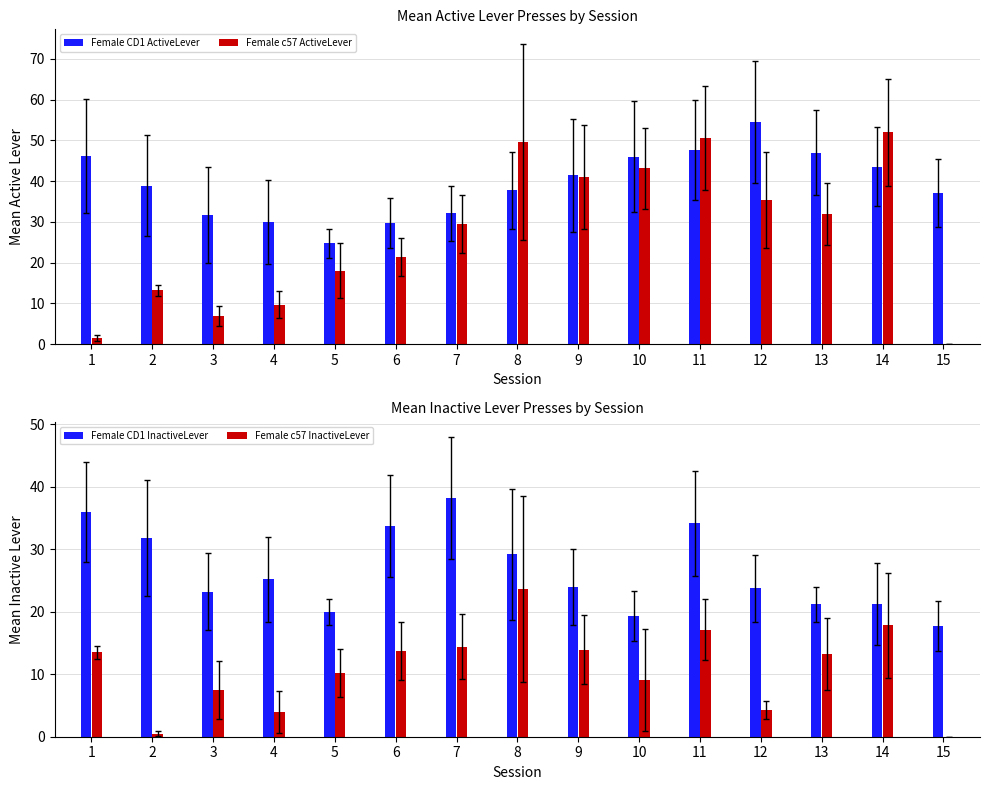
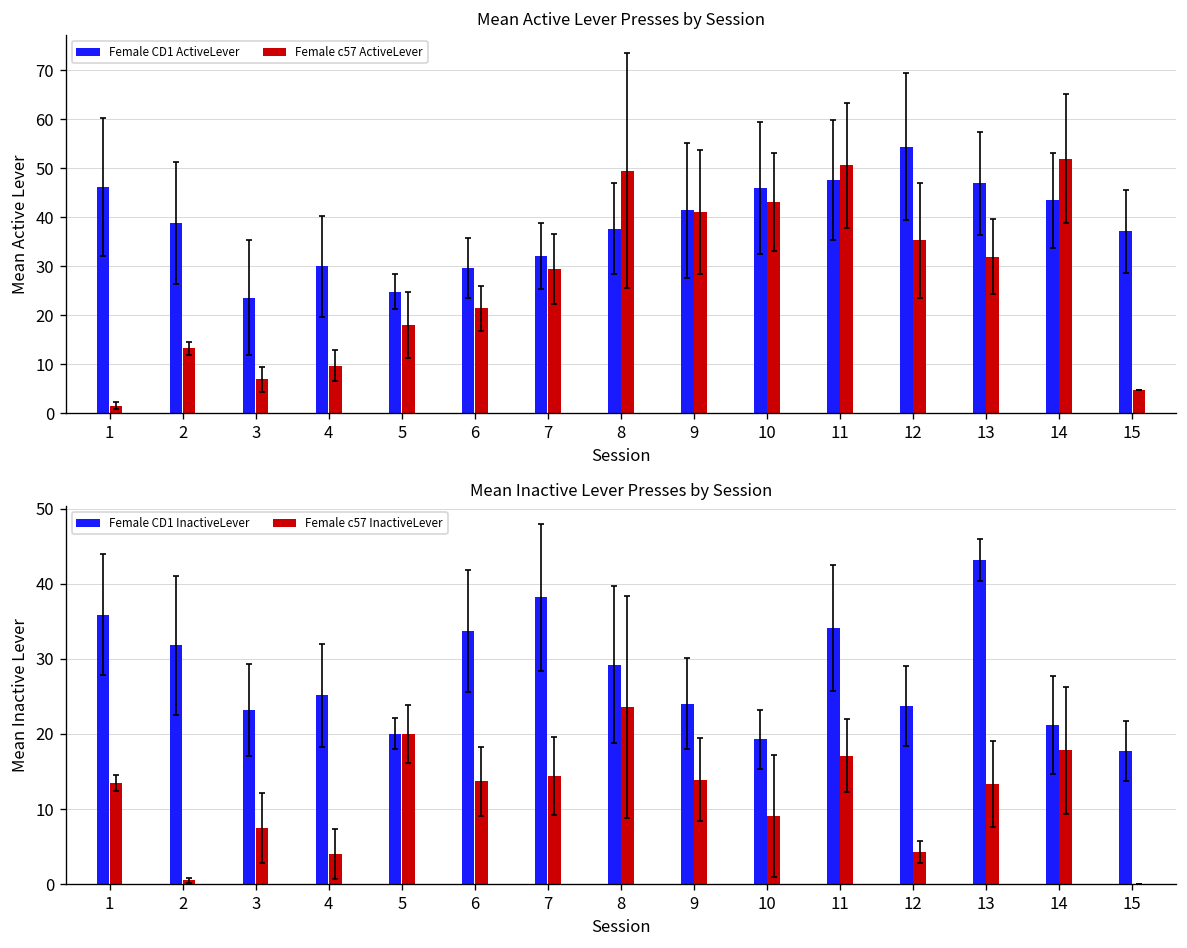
  {
    "Mean Active Lever Presses by Session": {
      "Female CD1 ActiveLever": {
        "1": 46,
        "2": 39,
-       "3": 32,
+       "3": 24,
        "4": 30,
        "5": 25,
        "6": 30,
        "7": 32,
        "8": 38,
        "9": 41,
        "10": 46,
        "11": 48,
        "12": 54,
        "13": 47,
        "14": 44,
        "15": 37
      },
      "Female c57 ActiveLever": {
        "1": 2,
        "2": 13,
        "3": 7,
        "4": 10,
        "5": 18,
        "6": 21,
        "7": 29,
        "8": 50,
        "9": 41,
        "10": 43,
        "11": 51,
        "12": 35,
        "13": 32,
        "14": 52,
-       "15": 0
+       "15": 5
      }
    },
    "Mean Inactive Lever Presses by Session": {
      "Female CD1 InactiveLever": {
        "1": 36,
        "2": 32,
        "3": 23,
        "4": 25,
        "5": 20,
        "6": 34,
        "7": 38,
        "8": 29,
        "9": 24,
        "10": 19,
        "11": 34,
        "12": 24,
-       "13": 21,
+       "13": 43,
        "14": 21,
        "15": 18
      },
      "Female c57 InactiveLever": {
        "1": 14,
        "2": 1,
        "3": 8,
        "4": 4,
-       "5": 10,
+       "5": 20,
        "6": 14,
        "7": 14,
        "8": 24,
        "9": 14,
        "10": 9,
        "11": 17,
        "12": 4,
        "13": 13,
        "14": 18,
        "15": 0
      }
    }
  }
